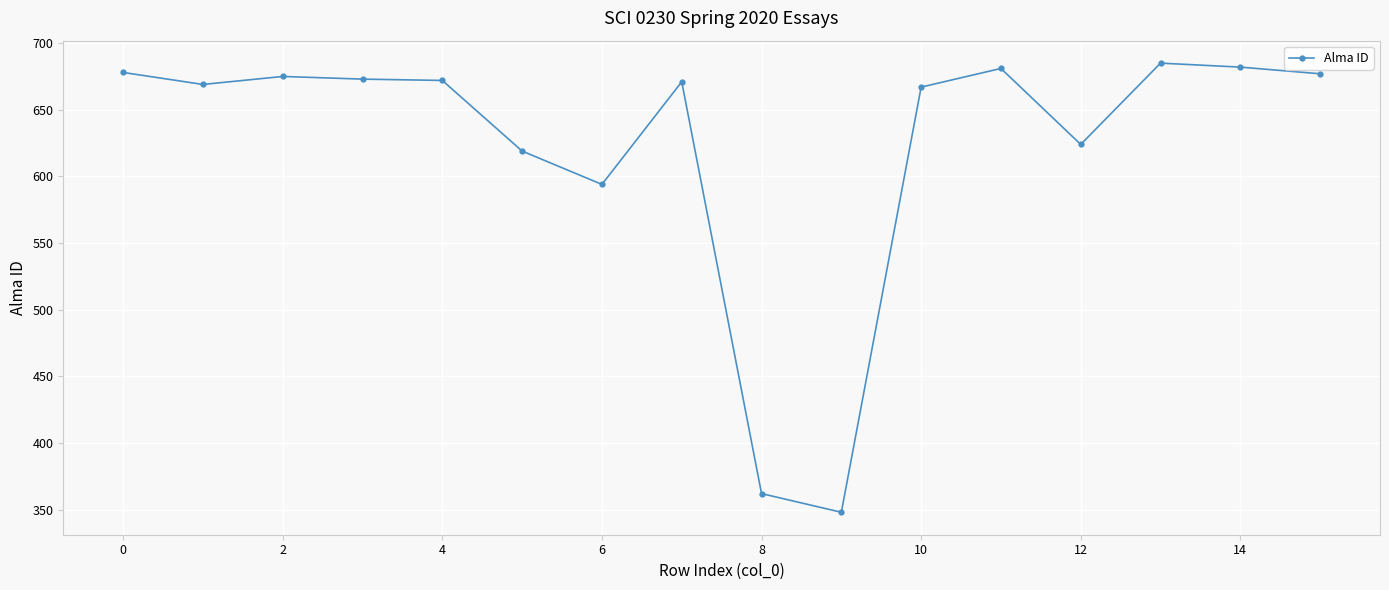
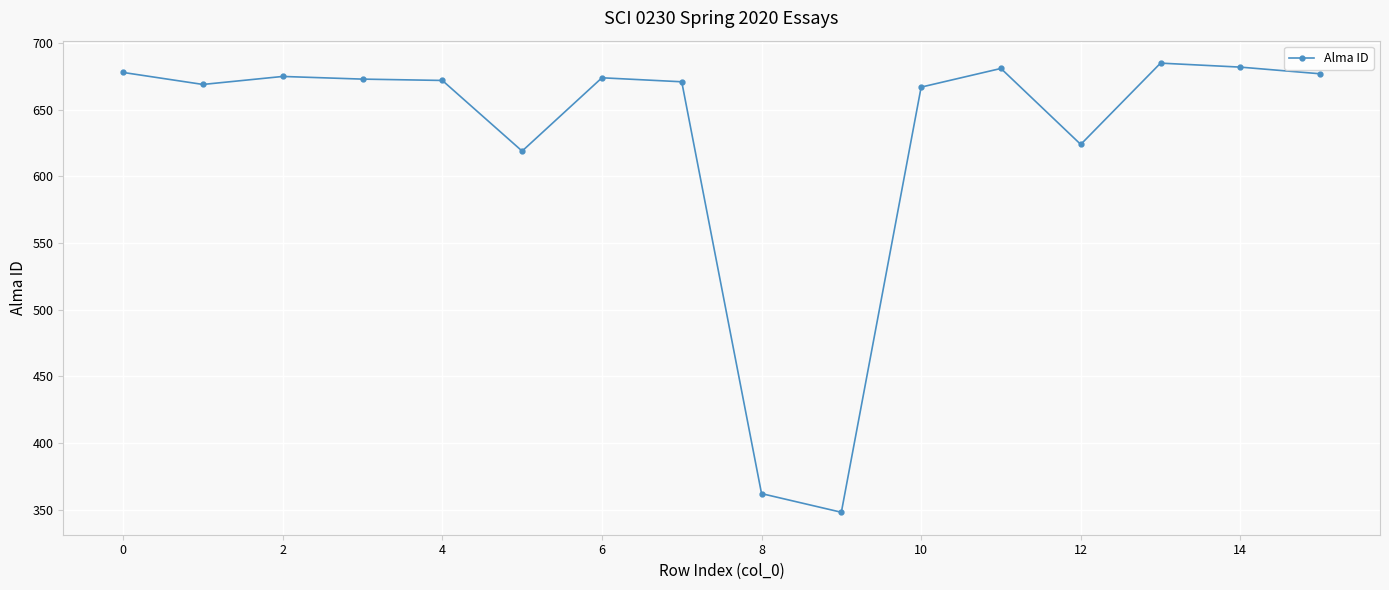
  {
    "0": 678,
    "2": 675,
    "4": 672,
-   "6": 594,
+   "6": 674,
    "8": 362,
    "10": 667,
    "12": 624,
    "14": 682
  }
